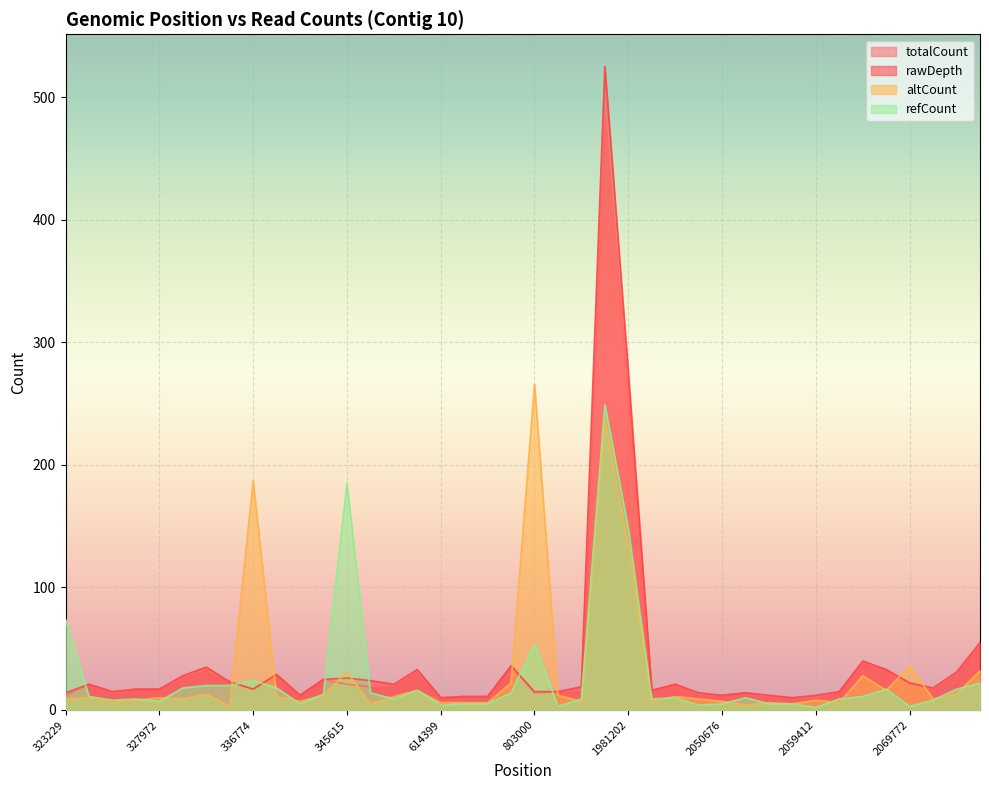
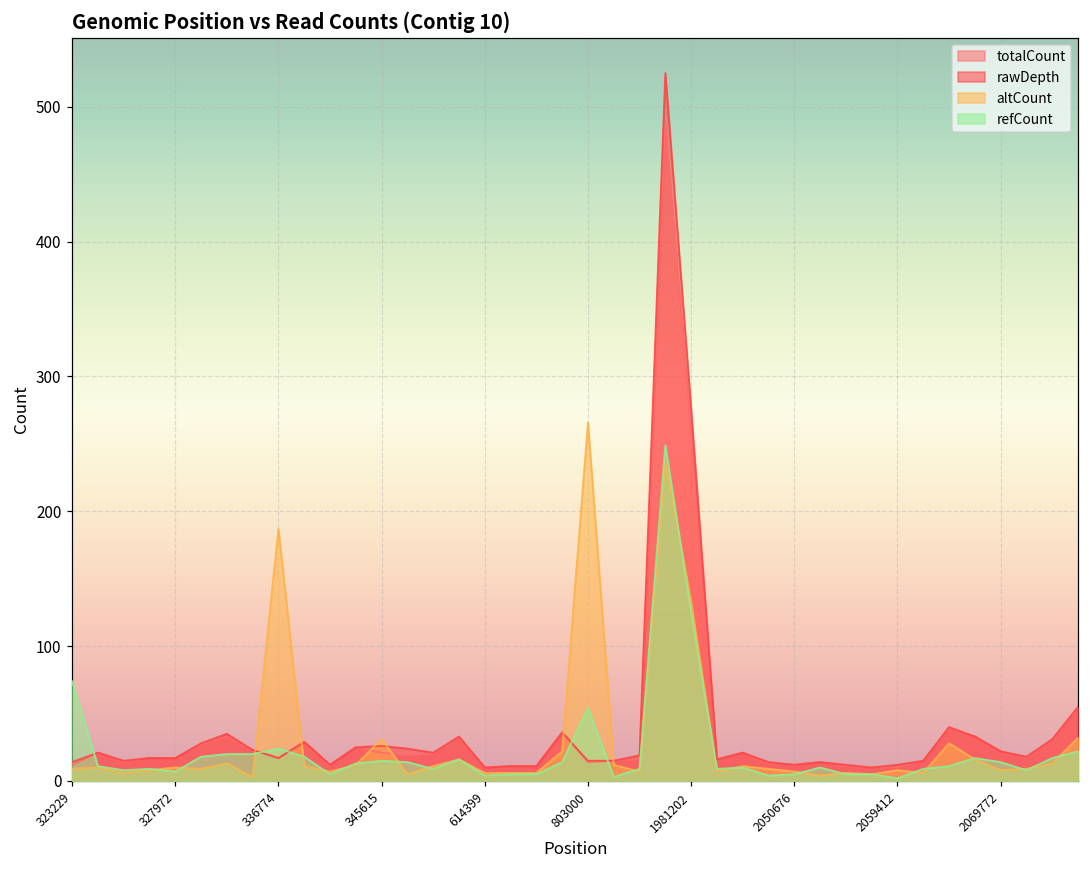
  {
    "altCount": {
      "323229": 9,
      "327972": 10,
      "336774": 187,
      "345615": 31,
      "803000": 266,
      "1981202": 133,
-     "2069772": 36
+     "2069772": 8
    },
    "refCount": {
      "323229": 74,
      "327972": 7,
      "336774": 24,
-     "345615": 185,
+     "345615": 15,
      "803000": 54,
-     "1981202": 148,
+     "1981202": 125,
      "2059412": 2,
-     "2069772": 3
+     "2069772": 14
    }
  }
